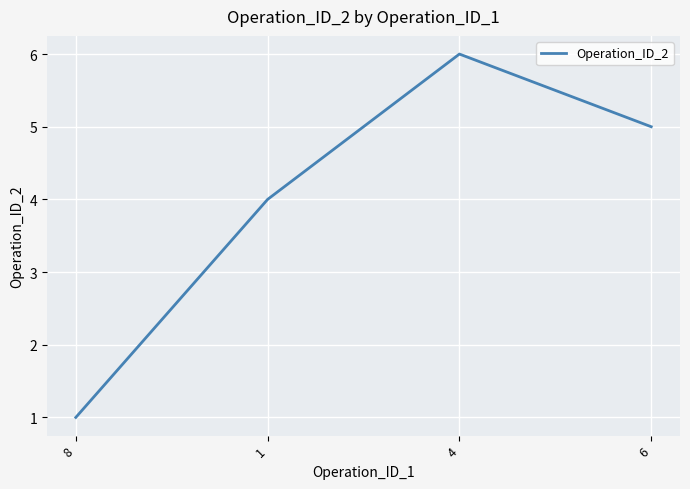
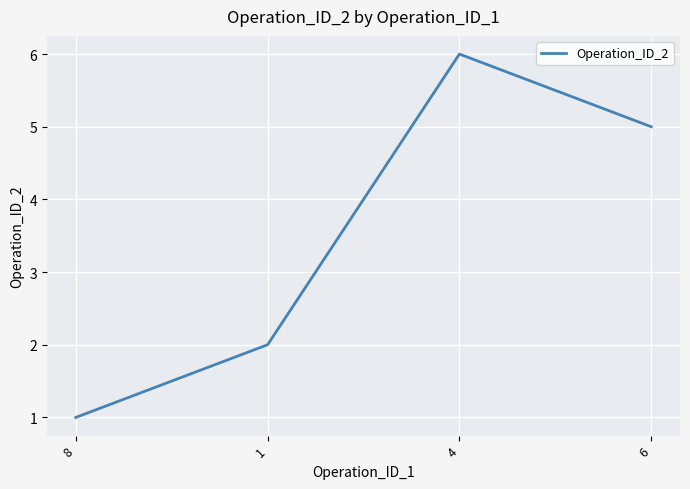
  {
    "8": 1,
-   "1": 4,
+   "1": 2,
    "4": 6,
    "6": 5
  }
